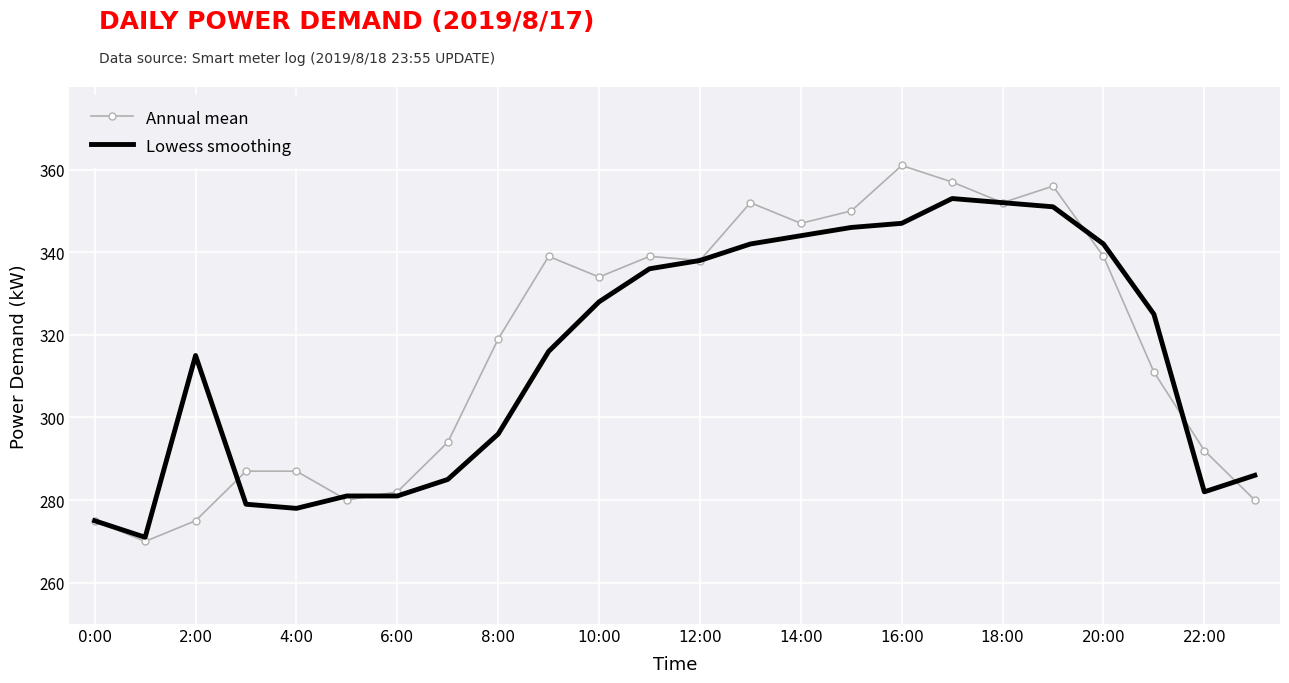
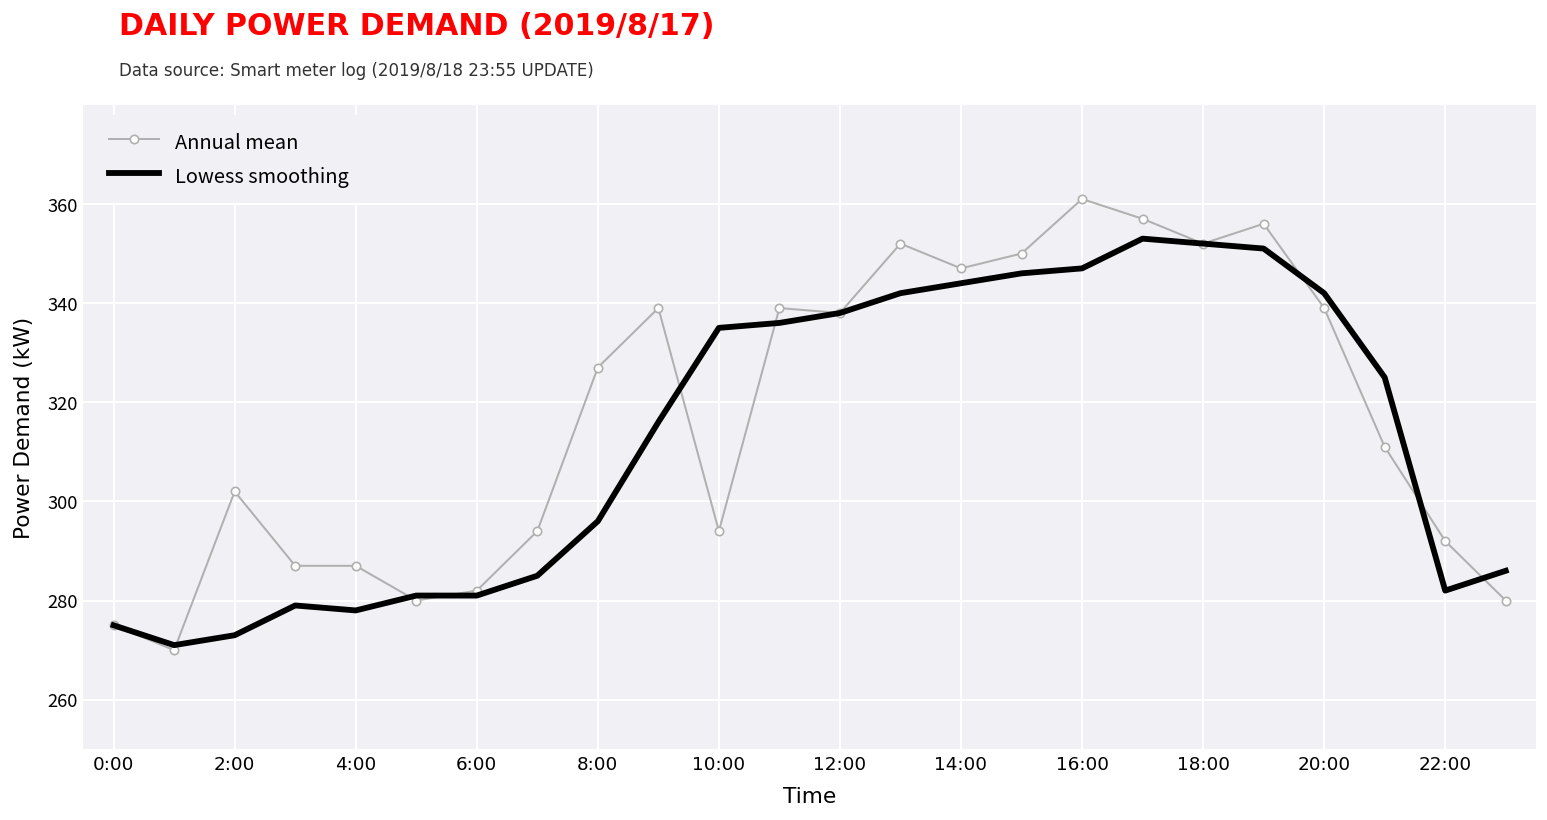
  {
    "Annual mean": {
-     "2:00": 275,
+     "2:00": 302,
      "4:00": 287,
      "6:00": 282,
-     "8:00": 319,
-     "10:00": 334,
+     "8:00": 327,
+     "10:00": 294,
      "14:00": 347,
      "16:00": 361,
      "20:00": 339,
      "22:00": 292
    },
    "Lowess smoothing": {
-     "2:00": 315,
+     "2:00": 273,
      "4:00": 278,
      "6:00": 281,
      "8:00": 296,
-     "10:00": 328,
+     "10:00": 335,
      "14:00": 344,
      "16:00": 347,
      "20:00": 342,
      "22:00": 282
    }
  }
